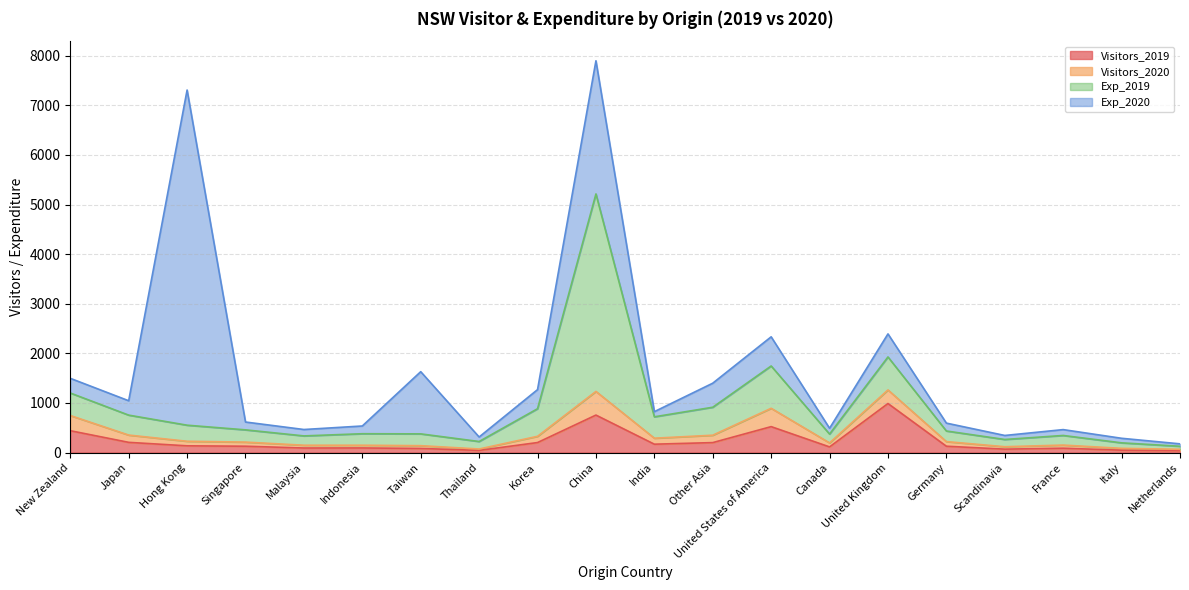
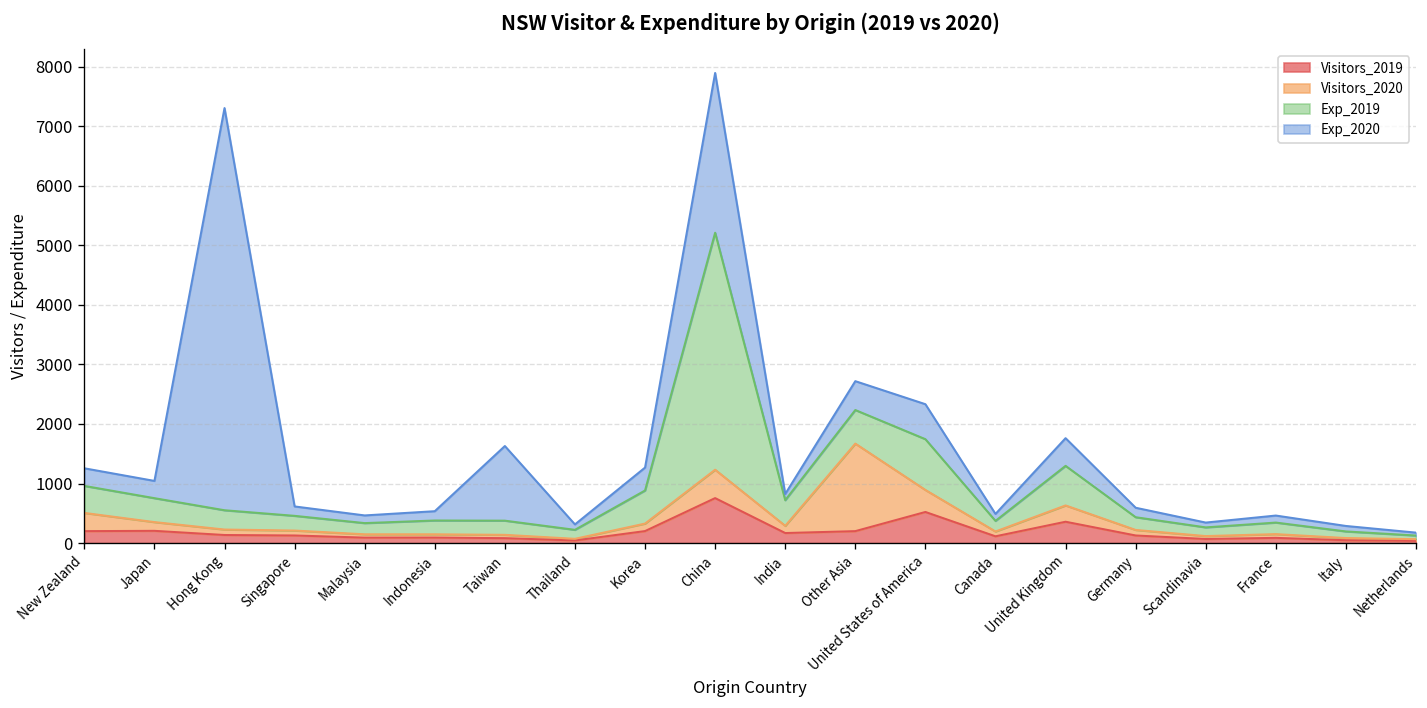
  {
    "Visitors_2019": {
-     "New Zealand": 400,
+     "New Zealand": 200,
      "Japan": 200,
      "Hong Kong": 100,
      "Singapore": 100,
      "Malaysia": 100,
      "Indonesia": 100,
      "Taiwan": 100,
      "Korea": 200,
      "China": 800,
      "India": 200,
      "Other Asia": 200,
      "United States of America": 500,
      "Canada": 100,
-     "United Kingdom": 1000,
+     "United Kingdom": 400,
      "Germany": 100,
      "France": 100
    },
    "Visitors_2020": {
      "New Zealand": 300,
      "Japan": 100,
      "Hong Kong": 100,
      "Singapore": 100,
      "Malaysia": 100,
      "Indonesia": 100,
      "Taiwan": 100,
      "Korea": 100,
      "China": 500,
      "India": 100,
-     "Other Asia": 100,
+     "Other Asia": 1500,
      "United States of America": 400,
      "Canada": 100,
      "United Kingdom": 300,
      "Germany": 100,
      "France": 100
    },
    "Exp_2019": {
      "New Zealand": 500,
      "Japan": 400,
      "Hong Kong": 300,
      "Singapore": 200,
      "Malaysia": 200,
      "Indonesia": 200,
      "Taiwan": 200,
      "Thailand": 200,
      "Korea": 600,
      "China": 4000,
      "India": 400,
      "Other Asia": 600,
      "United States of America": 900,
      "Canada": 200,
      "United Kingdom": 700,
      "Germany": 200,
      "Scandinavia": 100,
      "France": 200,
      "Italy": 100
    },
    "Exp_2020": {
      "New Zealand": 300,
      "Japan": 300,
      "Hong Kong": 6800,
      "Singapore": 200,
      "Malaysia": 100,
      "Indonesia": 200,
      "Taiwan": 1300,
      "Thailand": 100,
      "Korea": 400,
      "China": 2700,
      "India": 100,
      "Other Asia": 500,
      "United States of America": 600,
      "Canada": 100,
      "United Kingdom": 500,
      "Germany": 200,
      "Scandinavia": 100,
      "France": 100,
      "Italy": 100
    }
  }
